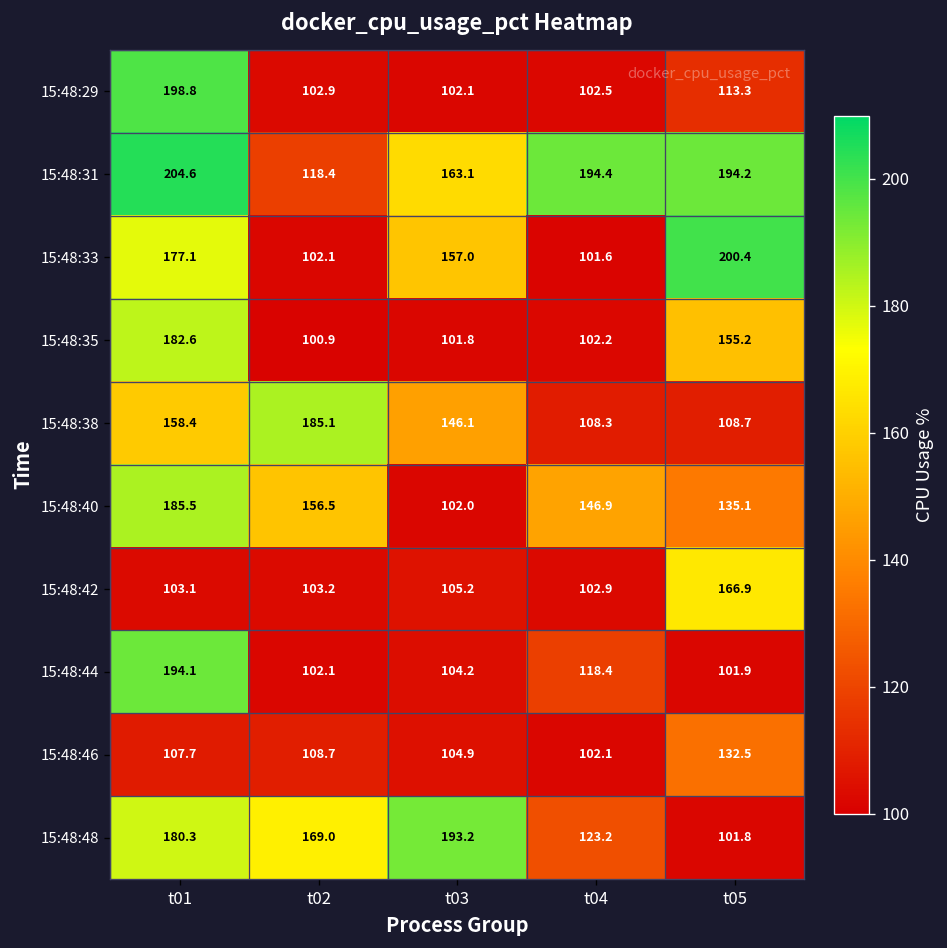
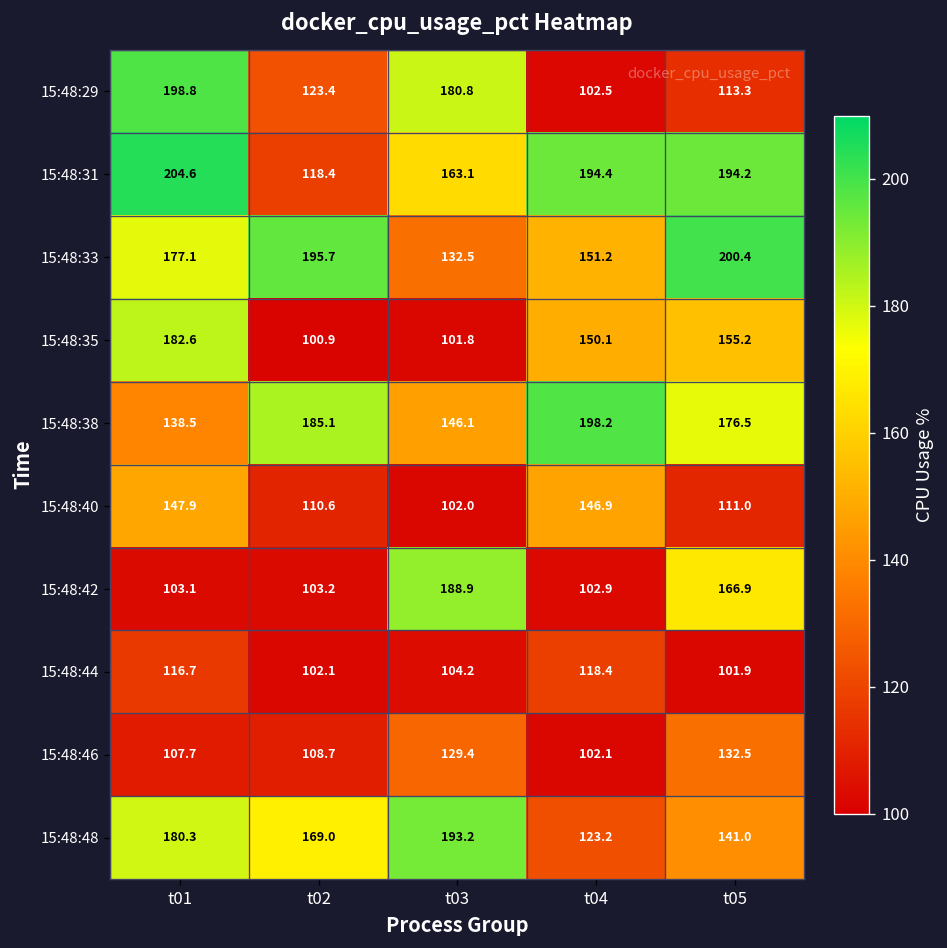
  {
    "15:48:29": {
      "t01": 198.8,
-     "t02": 102.9,
-     "t03": 102.1,
+     "t02": 123.4,
+     "t03": 180.8,
      "t04": 102.5
    },
    "15:48:31": {
      "t01": 204.6,
      "t02": 118.4,
      "t03": 163.1,
      "t04": 194.4,
      "t05": 194.2
    },
    "15:48:33": {
      "t01": 177.1,
-     "t02": 102.1,
-     "t03": 157.0,
-     "t04": 101.6,
+     "t02": 195.7,
+     "t03": 132.5,
+     "t04": 151.2,
      "t05": 200.4
    },
    "15:48:35": {
      "t01": 182.6,
      "t02": 100.9,
      "t03": 101.8,
-     "t04": 102.2,
+     "t04": 150.1,
      "t05": 155.2
    },
    "15:48:38": {
-     "t01": 158.4,
+     "t01": 138.5,
      "t02": 185.1,
      "t03": 146.1,
-     "t04": 108.3,
-     "t05": 108.7
+     "t04": 198.2,
+     "t05": 176.5
    },
    "15:48:40": {
-     "t01": 185.5,
-     "t02": 156.5,
+     "t01": 147.9,
+     "t02": 110.6,
      "t03": 102.0,
      "t04": 146.9,
-     "t05": 135.1
+     "t05": 111.0
    },
    "15:48:42": {
      "t01": 103.1,
      "t02": 103.2,
-     "t03": 105.2,
+     "t03": 188.9,
      "t04": 102.9,
      "t05": 166.9
    },
    "15:48:44": {
-     "t01": 194.1,
+     "t01": 116.7,
      "t02": 102.1,
      "t03": 104.2,
      "t04": 118.4,
      "t05": 101.9
    },
    "15:48:46": {
      "t01": 107.7,
      "t02": 108.7,
-     "t03": 104.9,
+     "t03": 129.4,
      "t04": 102.1,
      "t05": 132.5
    },
    "15:48:48": {
      "t01": 180.3,
      "t02": 169.0,
      "t03": 193.2,
      "t04": 123.2,
-     "t05": 101.8
+     "t05": 141.0
    }
  }
